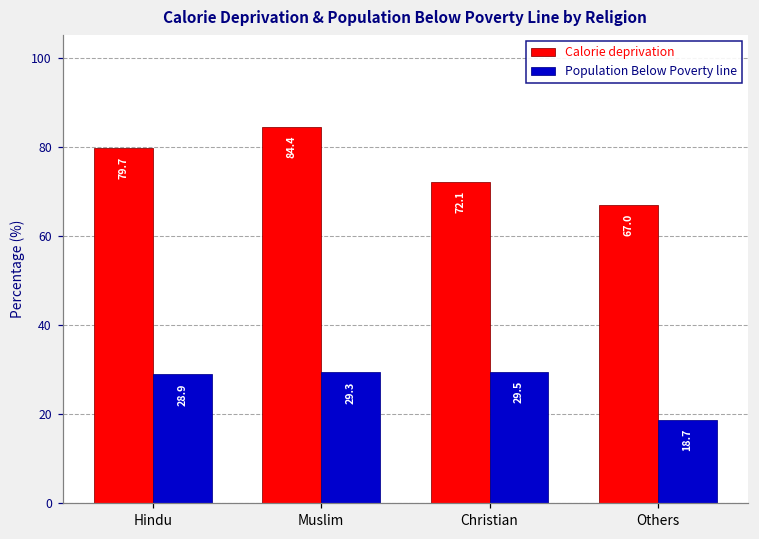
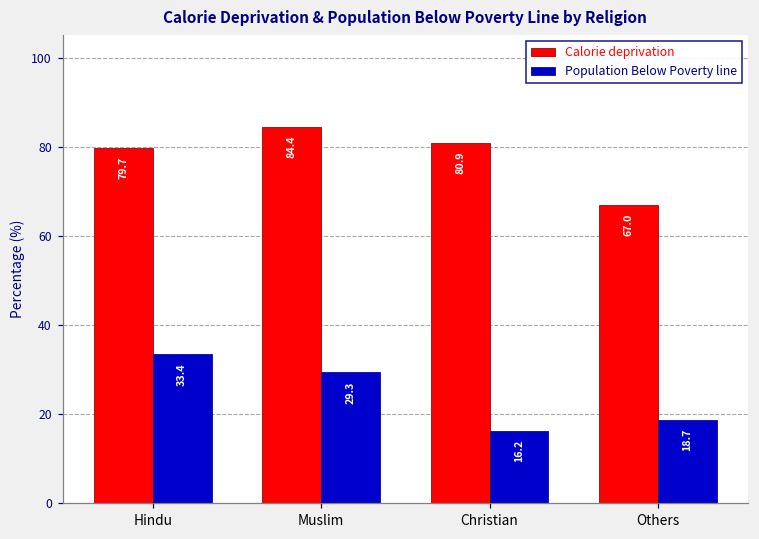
  {
    "Calorie deprivation": {
      "Hindu": 79.7,
      "Muslim": 84.4,
-     "Christian": 72.1,
+     "Christian": 80.9,
      "Others": 67.0
    },
    "Population Below Poverty line": {
-     "Hindu": 28.9,
+     "Hindu": 33.4,
      "Muslim": 29.3,
-     "Christian": 29.5,
+     "Christian": 16.2,
      "Others": 18.7
    }
  }
